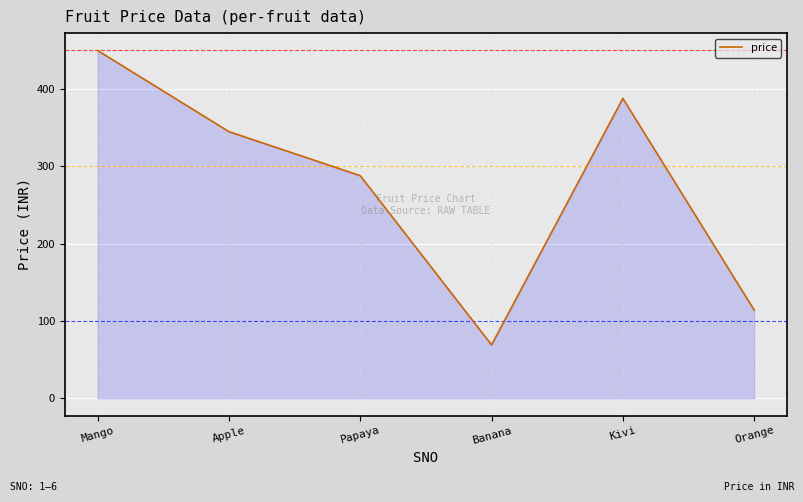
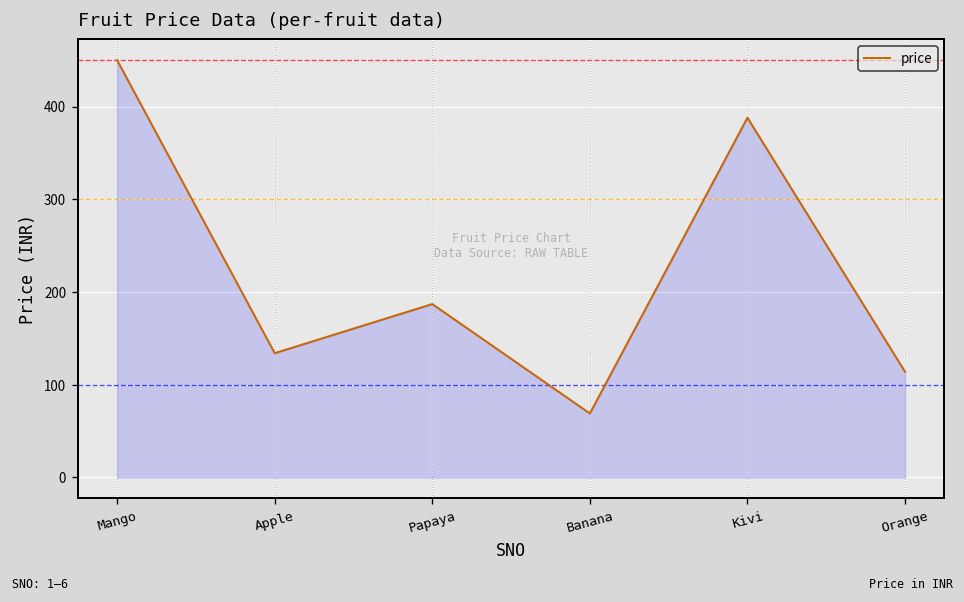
  {
    "Mango": 450,
-   "Apple": 350,
-   "Papaya": 290,
+   "Apple": 130,
+   "Papaya": 190,
    "Banana": 70,
    "Kivi": 390,
    "Orange": 110
  }
